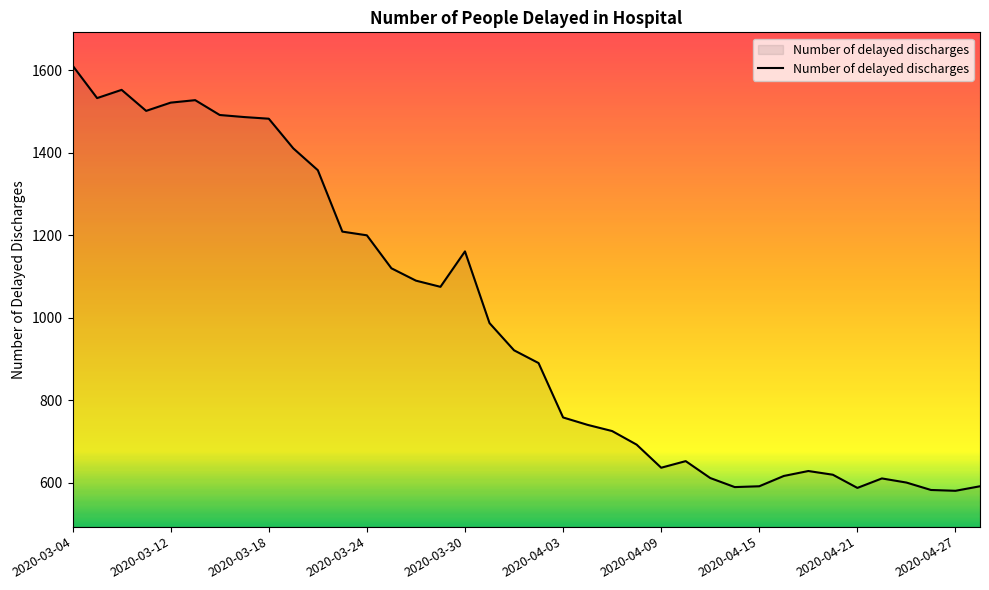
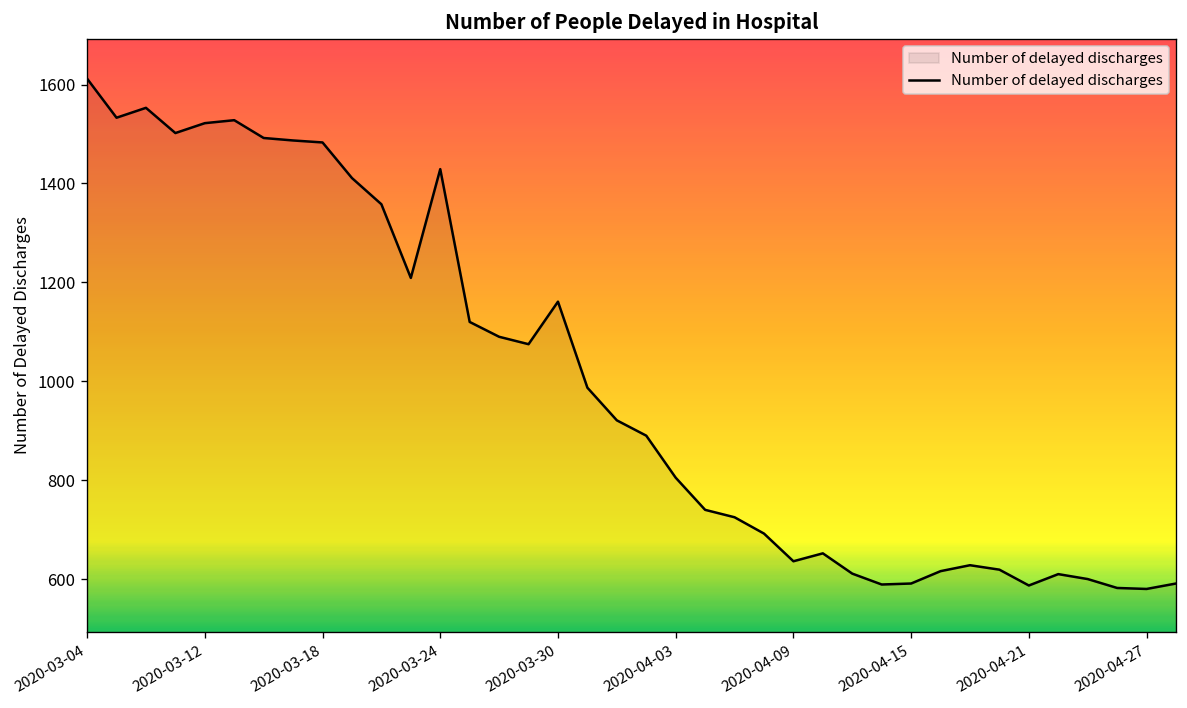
  {
    "2020-03-04": 1610,
    "2020-03-12": 1520,
    "2020-03-18": 1480,
-   "2020-03-24": 1200,
+   "2020-03-24": 1430,
    "2020-03-30": 1160,
-   "2020-04-03": 760,
+   "2020-04-03": 810,
    "2020-04-09": 640,
    "2020-04-15": 590,
    "2020-04-21": 590,
    "2020-04-27": 580
  }
